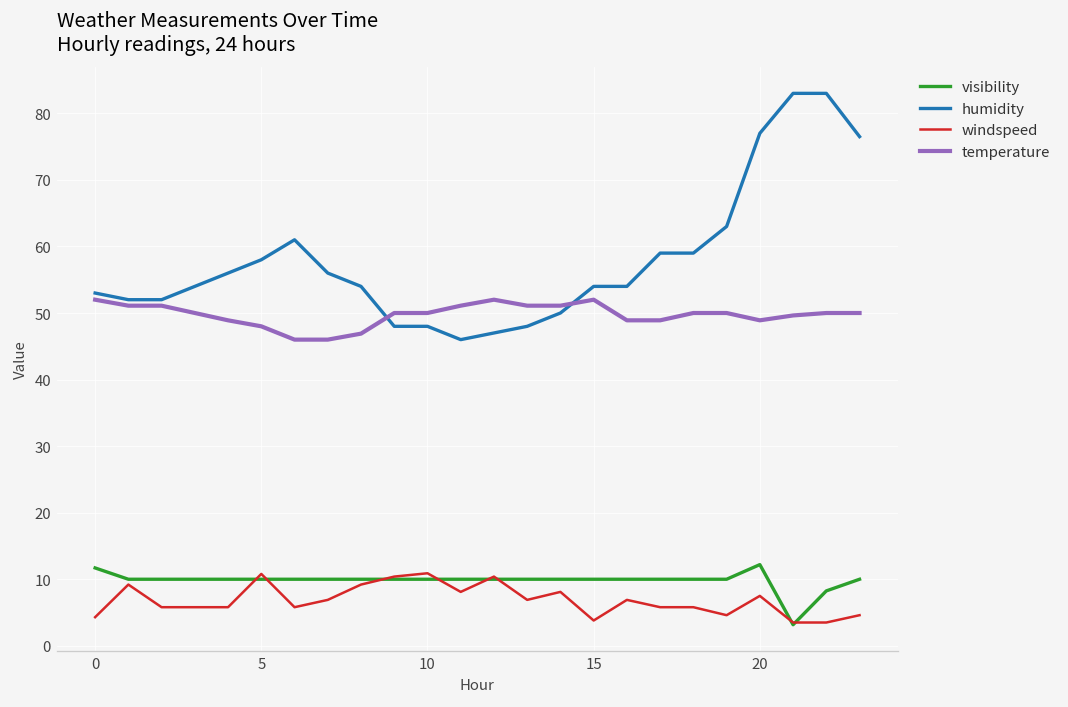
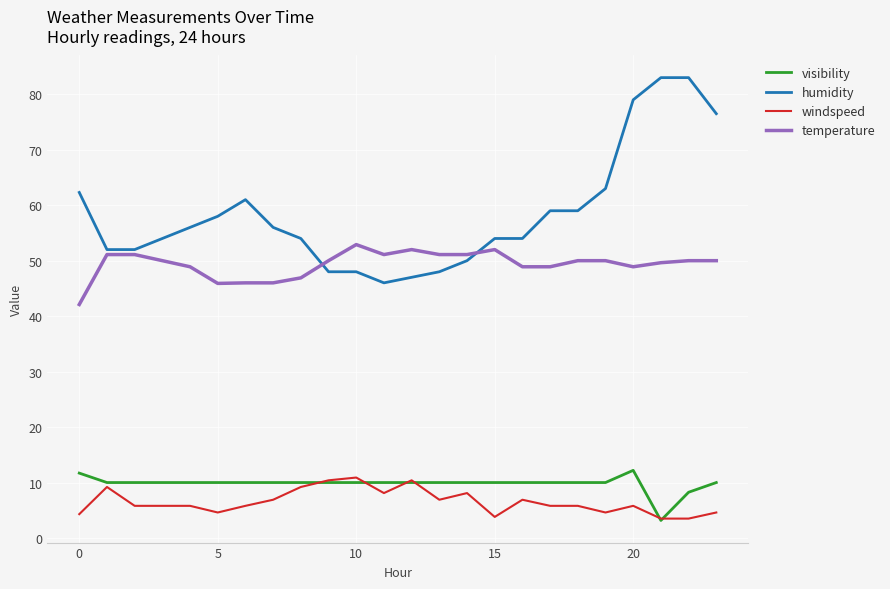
  {
    "visibility": {
      "0": 12,
      "5": 10,
      "10": 10,
      "15": 10,
      "20": 12
    },
    "humidity": {
-     "0": 53,
+     "0": 62,
      "5": 58,
      "10": 48,
      "15": 54,
-     "20": 77
+     "20": 79
    },
    "windspeed": {
      "0": 4,
-     "5": 11,
+     "5": 5,
      "10": 11,
      "15": 4,
-     "20": 8
+     "20": 6
    },
    "temperature": {
-     "0": 52,
-     "5": 48,
-     "10": 50,
+     "0": 42,
+     "5": 46,
+     "10": 53,
      "15": 52,
      "20": 49
    }
  }
